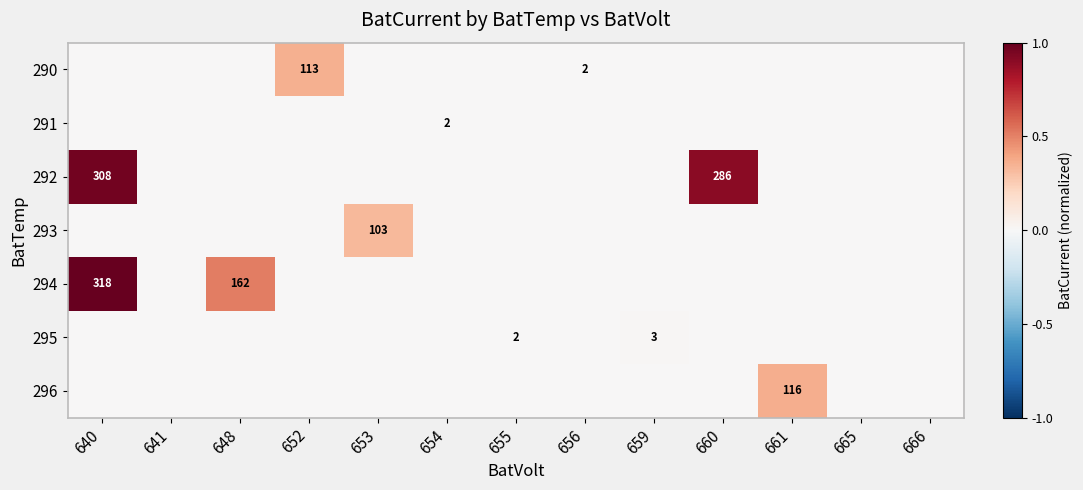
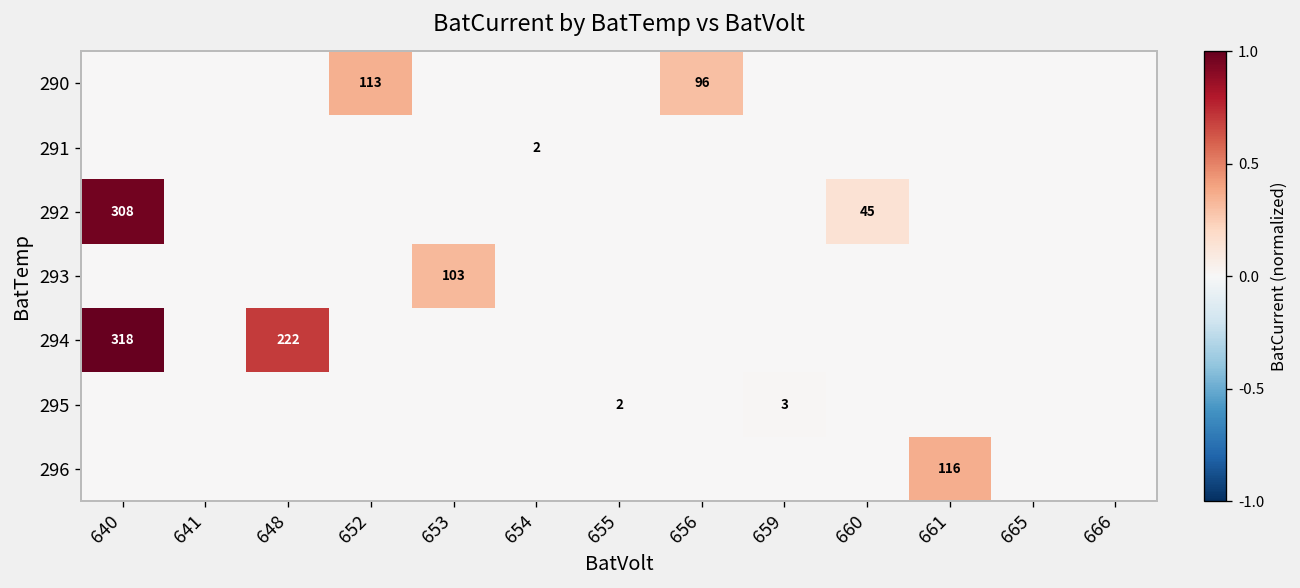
  {
    "290": {
      "652": 113,
-     "656": 2
+     "656": 96
    },
    "291": {
      "654": 2
    },
    "292": {
      "640": 308,
-     "660": 286
+     "660": 45
    },
    "293": {
      "653": 103
    },
    "294": {
      "640": 318,
-     "648": 162
+     "648": 222
    },
    "295": {
      "655": 2,
      "659": 3
    },
    "296": {
      "661": 116
    }
  }
